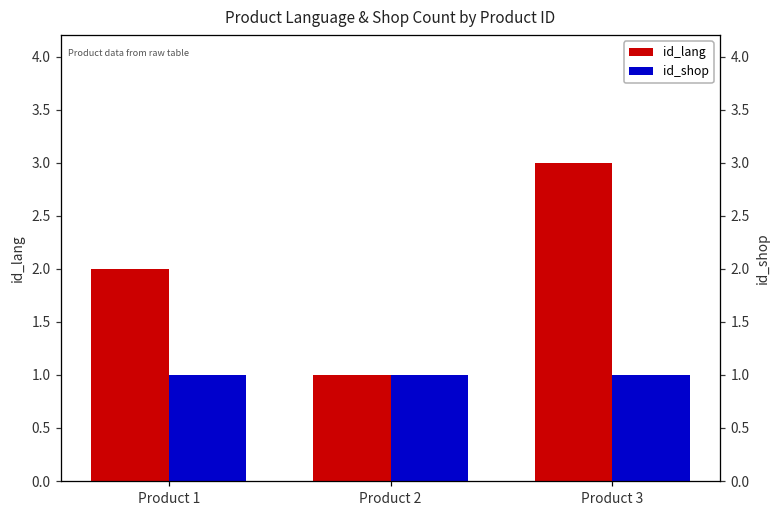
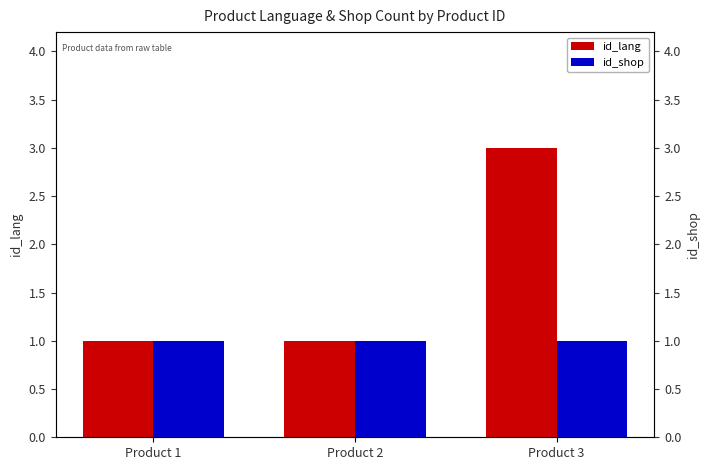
  {
    "id_lang": {
-     "Product 1": 2,
+     "Product 1": 1,
      "Product 2": 1,
      "Product 3": 3
    },
    "id_shop": {
      "Product 1": 1,
      "Product 2": 1,
      "Product 3": 1
    }
  }
